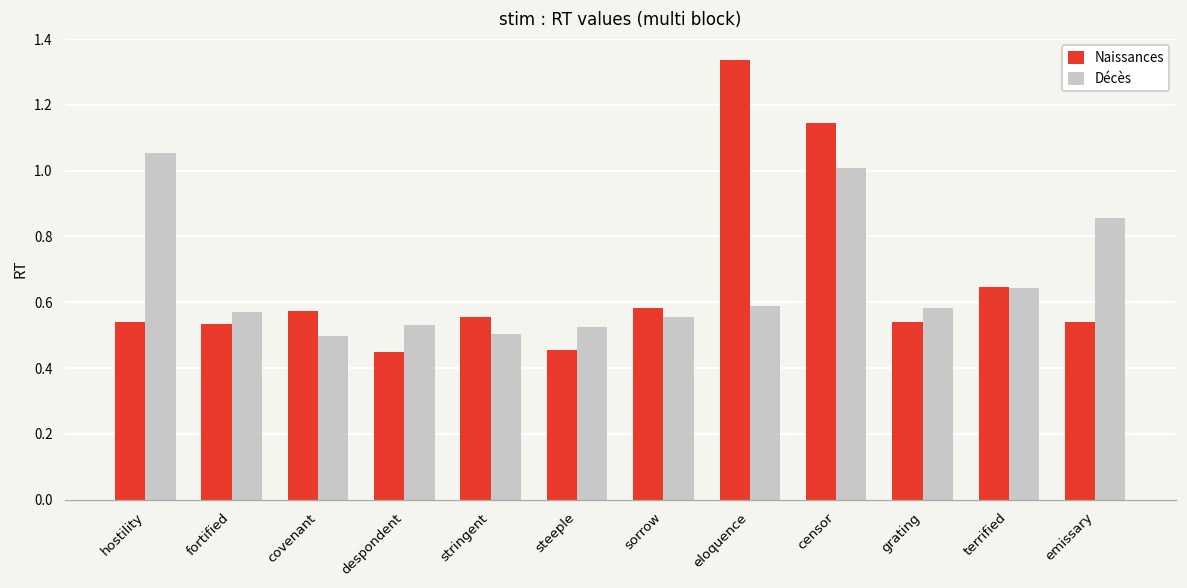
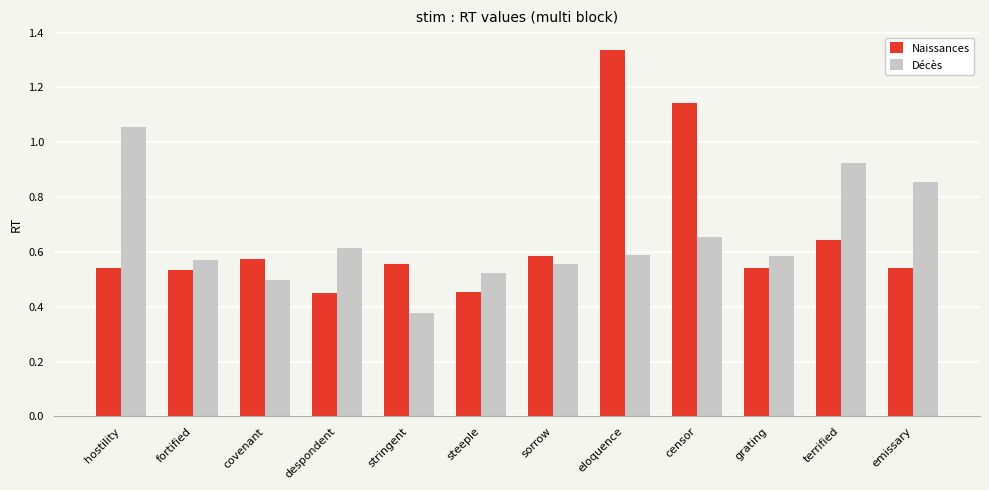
  {
    "Naissances": {
      "hostility": 0.54,
      "fortified": 0.53,
      "covenant": 0.57,
      "despondent": 0.45,
      "stringent": 0.56,
      "steeple": 0.45,
      "sorrow": 0.58,
      "eloquence": 1.33,
      "censor": 1.14,
      "grating": 0.54,
      "terrified": 0.65,
      "emissary": 0.54
    },
    "Décès": {
      "hostility": 1.06,
      "fortified": 0.57,
      "covenant": 0.50,
-     "despondent": 0.53,
-     "stringent": 0.50,
+     "despondent": 0.62,
+     "stringent": 0.38,
      "steeple": 0.52,
      "sorrow": 0.56,
      "eloquence": 0.59,
-     "censor": 1.01,
+     "censor": 0.66,
      "grating": 0.58,
-     "terrified": 0.64,
+     "terrified": 0.93,
      "emissary": 0.86
    }
  }
